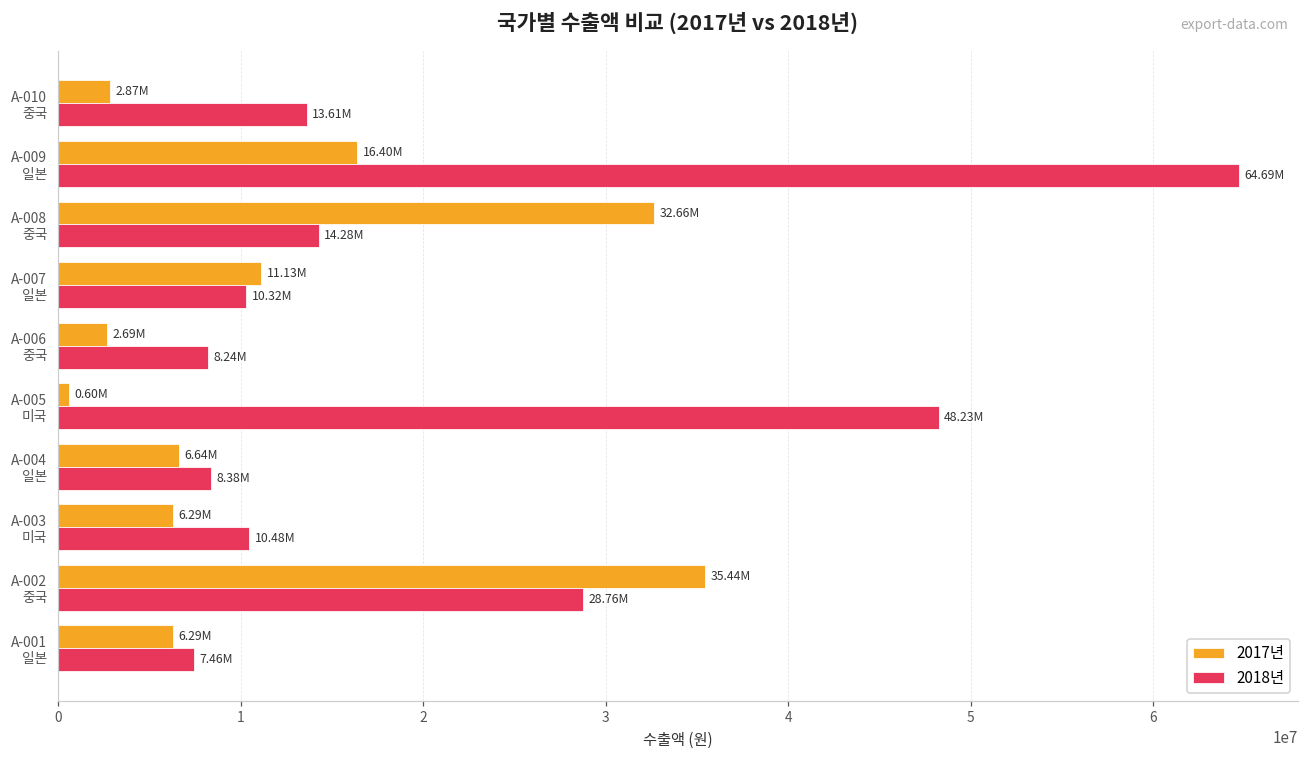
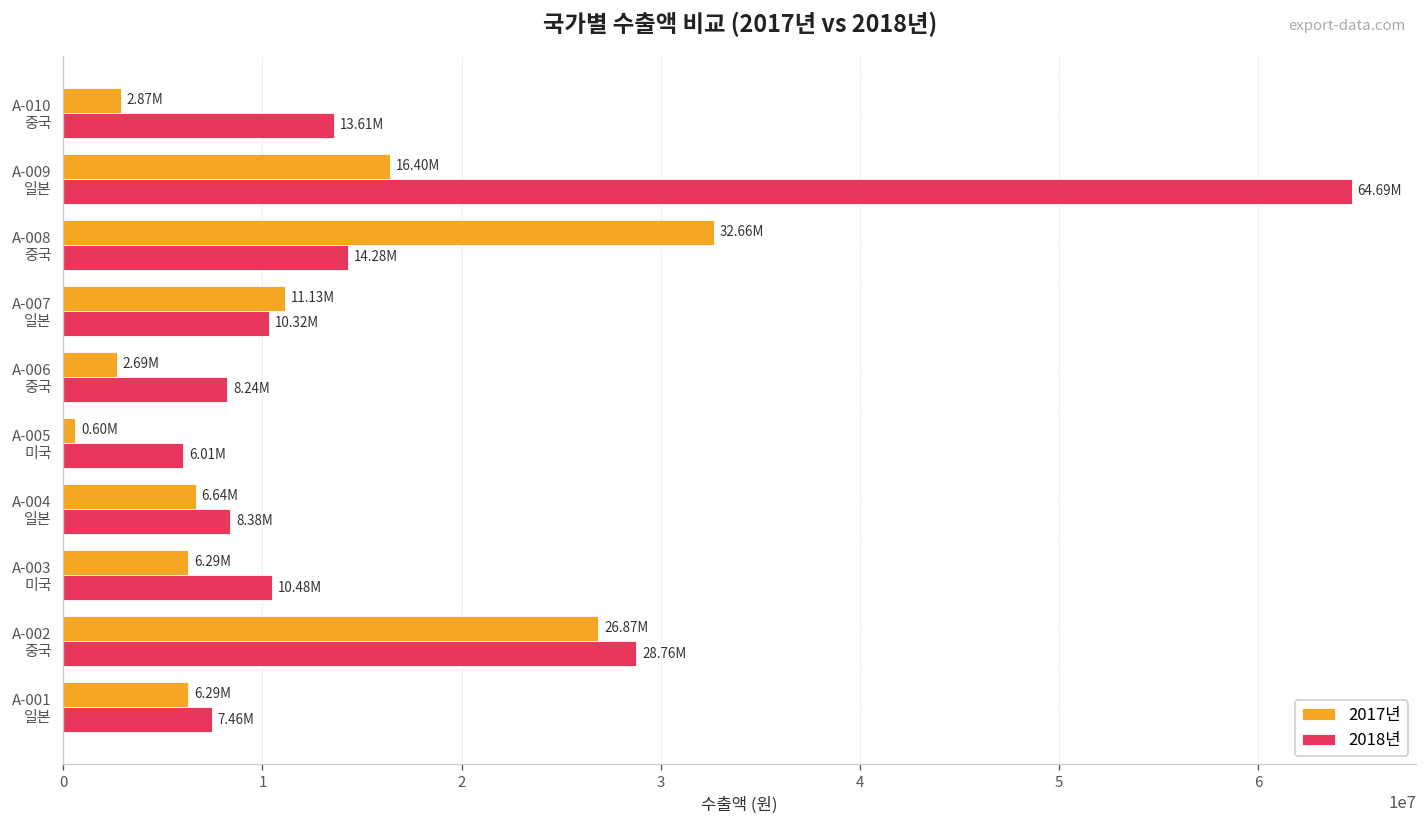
  {
    "2017년": {
      "A-010 중국": "2.87M",
      "A-009 일본": "16.40M",
      "A-008 중국": "32.66M",
      "A-007 일본": "11.13M",
      "A-006 중국": "2.69M",
      "A-005 미국": "0.60M",
      "A-004 일본": "6.64M",
      "A-003 미국": "6.29M",
-     "A-002 중국": "35.44M",
+     "A-002 중국": "26.87M",
      "A-001 일본": "6.29M"
    },
    "2018년": {
      "A-010 중국": "13.61M",
      "A-009 일본": "64.69M",
      "A-008 중국": "14.28M",
      "A-007 일본": "10.32M",
      "A-006 중국": "8.24M",
-     "A-005 미국": "48.23M",
+     "A-005 미국": "6.01M",
      "A-004 일본": "8.38M",
      "A-003 미국": "10.48M",
      "A-002 중국": "28.76M",
      "A-001 일본": "7.46M"
    }
  }
